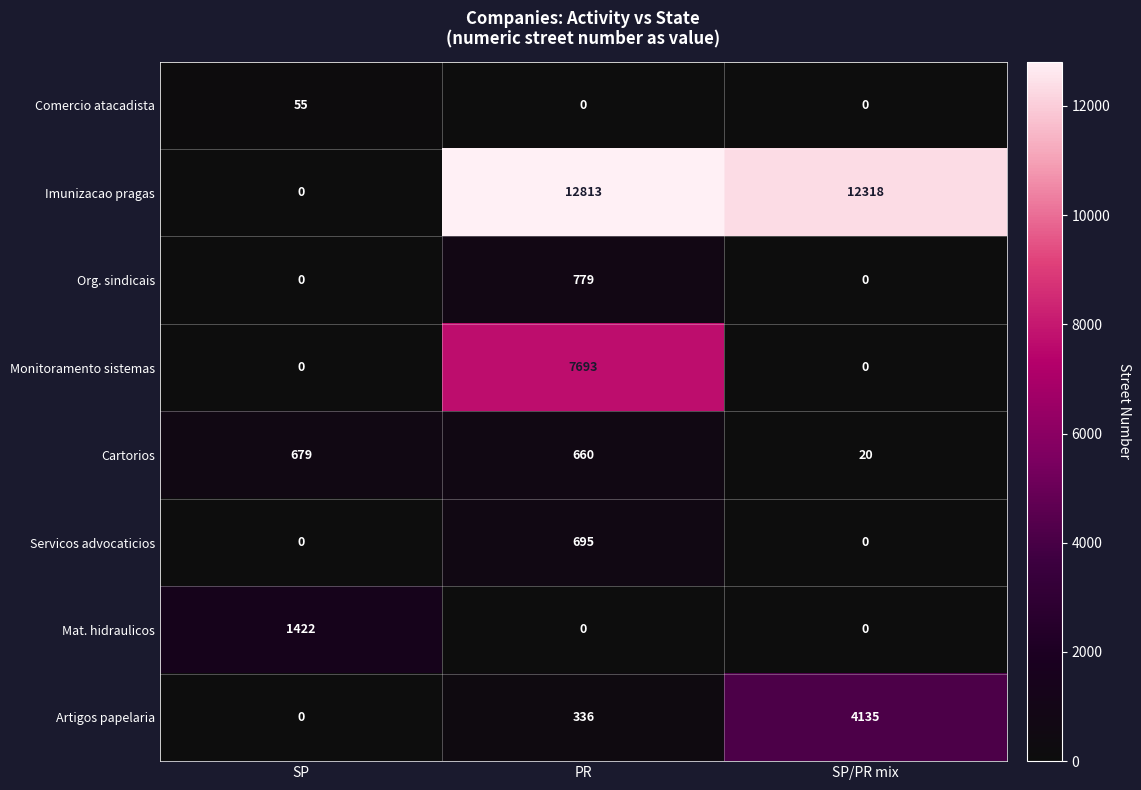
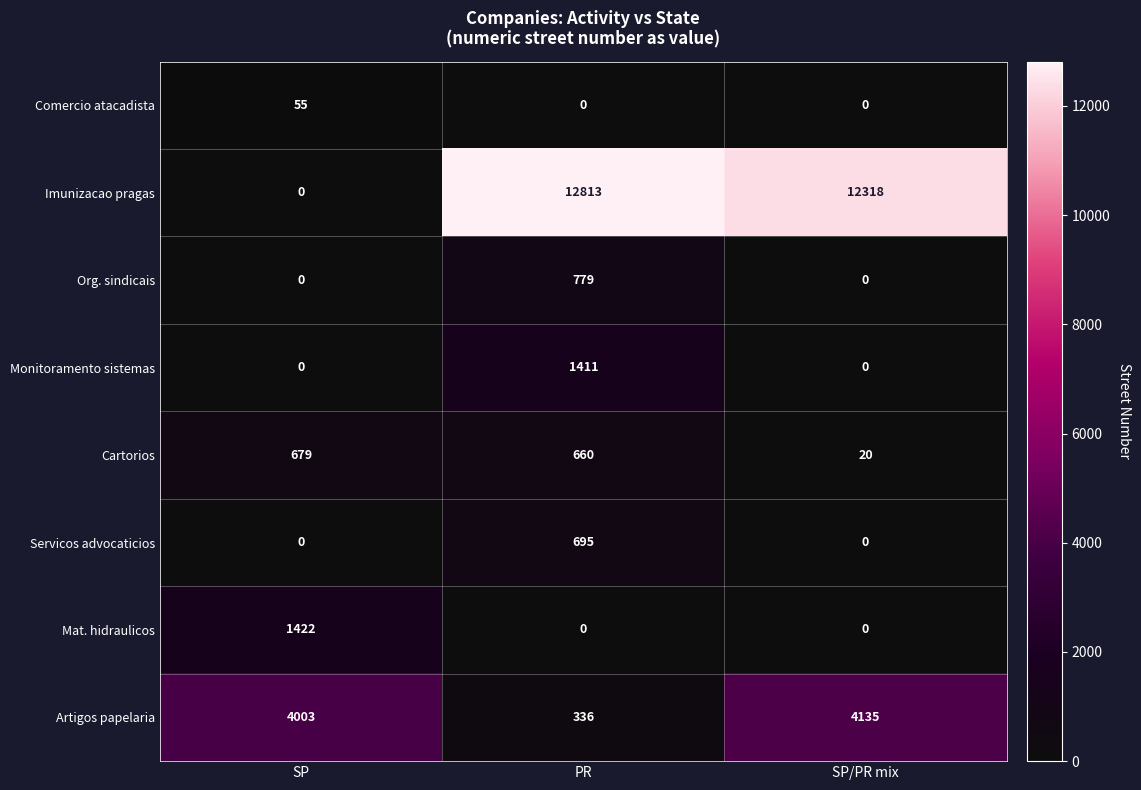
  {
    "Comercio atacadista": {
      "SP": 55,
      "PR": 0,
      "SP/PR mix": 0
    },
    "Imunizacao pragas": {
      "SP": 0,
      "PR": 12813,
      "SP/PR mix": 12318
    },
    "Org. sindicais": {
      "SP": 0,
      "PR": 779,
      "SP/PR mix": 0
    },
    "Monitoramento sistemas": {
      "SP": 0,
-     "PR": 7693,
+     "PR": 1411,
      "SP/PR mix": 0
    },
    "Cartorios": {
      "SP": 679,
      "PR": 660,
      "SP/PR mix": 20
    },
    "Servicos advocaticios": {
      "SP": 0,
      "PR": 695,
      "SP/PR mix": 0
    },
    "Mat. hidraulicos": {
      "SP": 1422,
      "PR": 0,
      "SP/PR mix": 0
    },
    "Artigos papelaria": {
-     "SP": 0,
+     "SP": 4003,
      "PR": 336,
      "SP/PR mix": 4135
    }
  }
